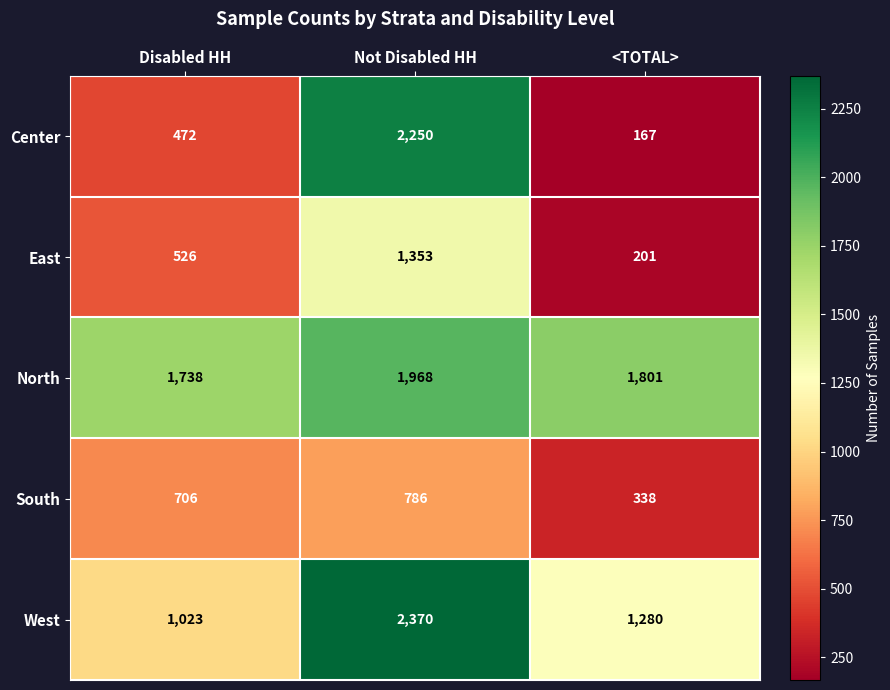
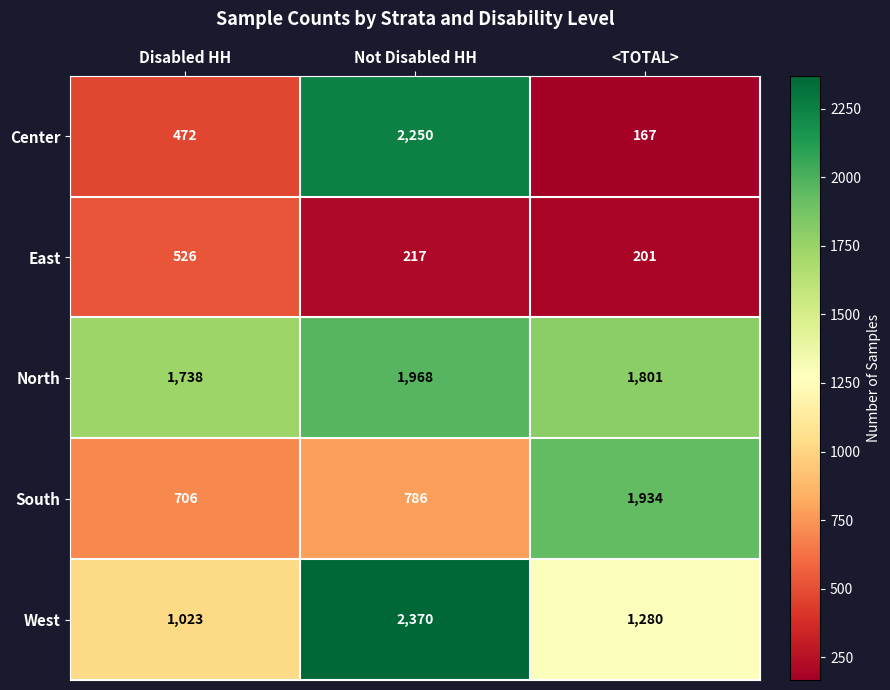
  {
    "Center": {
      "Disabled HH": "472",
      "Not Disabled HH": "2,250",
      "<TOTAL>": "167"
    },
    "East": {
      "Disabled HH": "526",
-     "Not Disabled HH": "1,353",
+     "Not Disabled HH": "217",
      "<TOTAL>": "201"
    },
    "North": {
      "Disabled HH": "1,738",
      "Not Disabled HH": "1,968",
      "<TOTAL>": "1,801"
    },
    "South": {
      "Disabled HH": "706",
      "Not Disabled HH": "786",
-     "<TOTAL>": "338"
+     "<TOTAL>": "1,934"
    },
    "West": {
      "Disabled HH": "1,023",
      "Not Disabled HH": "2,370",
      "<TOTAL>": "1,280"
    }
  }
